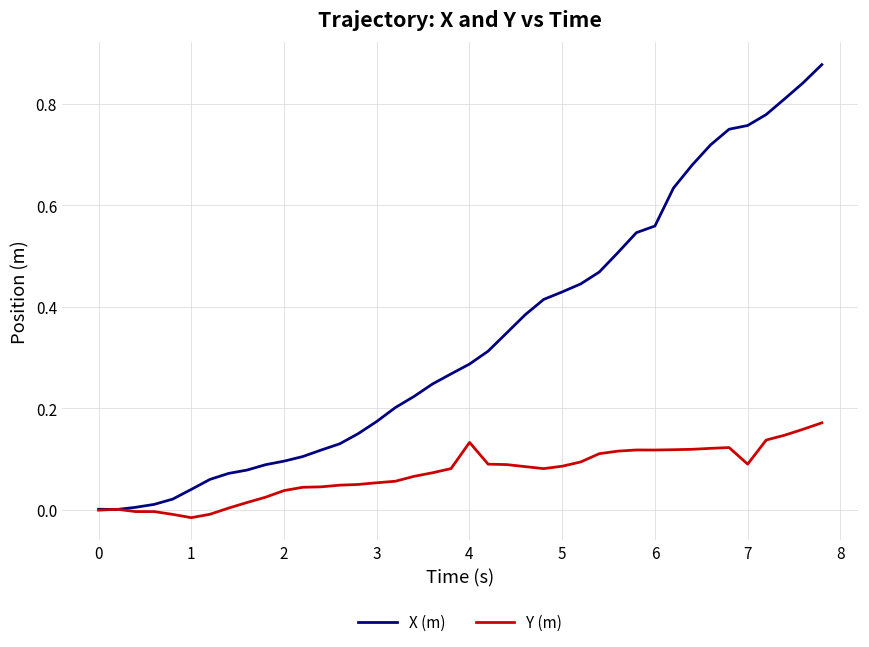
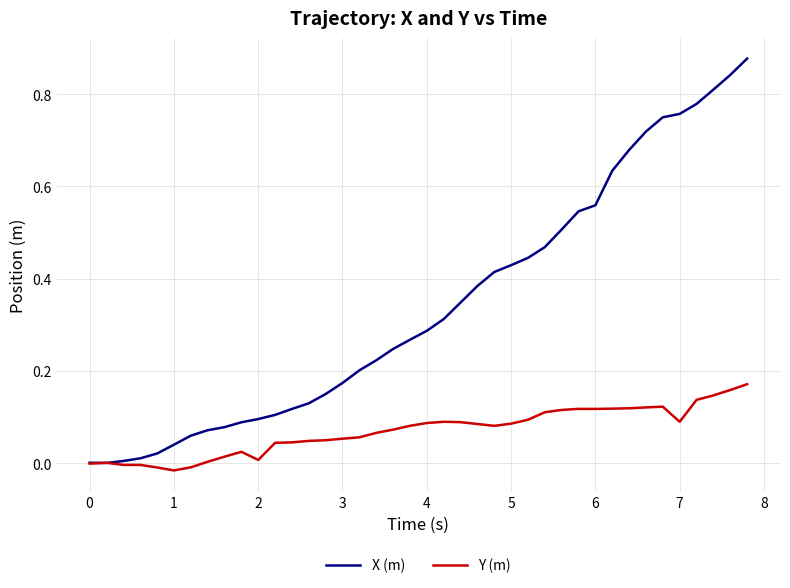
  {
    "X (m)": {
      "1": 0.04,
      "2": 0.10,
      "3": 0.17,
      "4": 0.29,
      "5": 0.43,
      "6": 0.56,
      "7": 0.76
    },
    "Y (m)": {
      "1": -0.02,
-     "2": 0.04,
+     "2": 0.01,
      "3": 0.05,
-     "4": 0.13,
+     "4": 0.09,
      "5": 0.09,
      "6": 0.12,
      "7": 0.09
    }
  }
